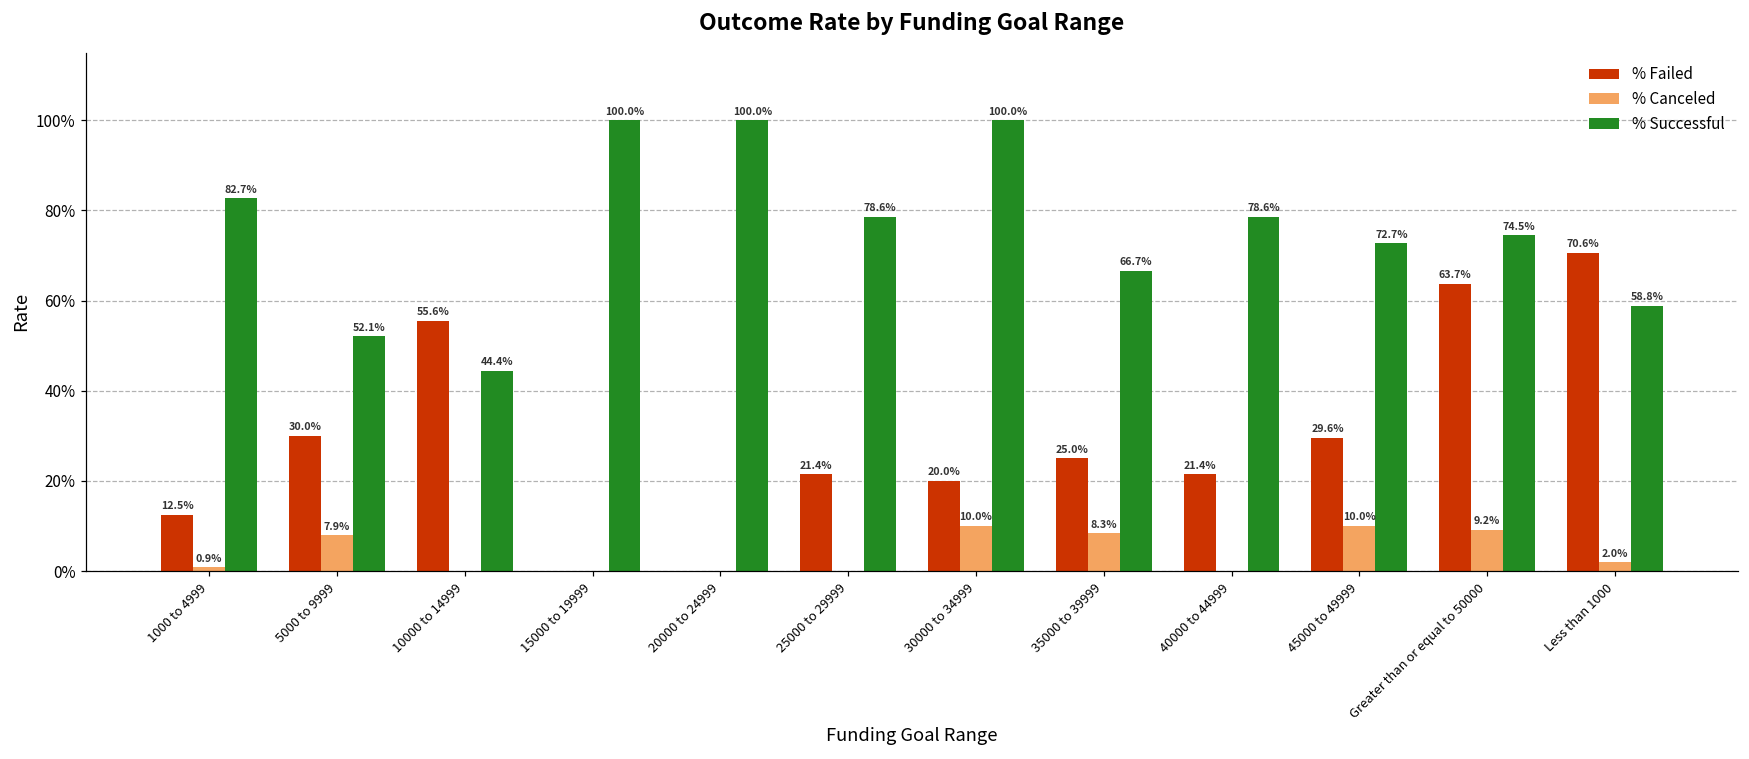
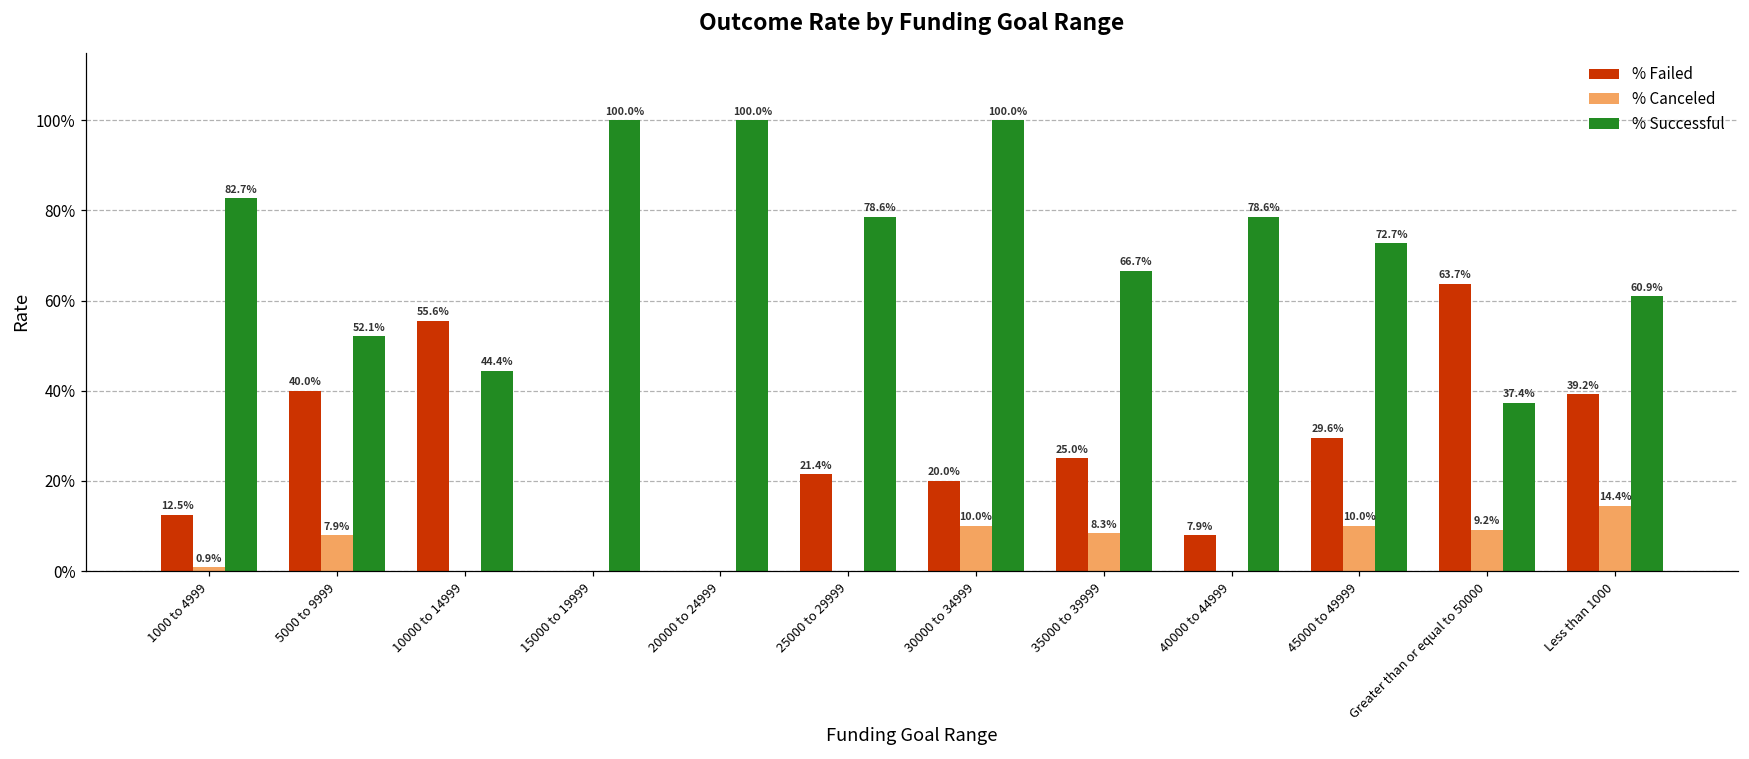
  {
    "% Failed": {
      "1000 to 4999": "12.5%",
-     "5000 to 9999": "30.0%",
+     "5000 to 9999": "40.0%",
      "10000 to 14999": "55.6%",
      "25000 to 29999": "21.4%",
      "30000 to 34999": "20.0%",
      "35000 to 39999": "25.0%",
-     "40000 to 44999": "21.4%",
+     "40000 to 44999": "7.9%",
      "45000 to 49999": "29.6%",
      "Greater than or equal to 50000": "63.7%",
-     "Less than 1000": "70.6%"
+     "Less than 1000": "39.2%"
    },
    "% Canceled": {
      "1000 to 4999": "0.9%",
      "5000 to 9999": "7.9%",
      "30000 to 34999": "10.0%",
      "35000 to 39999": "8.3%",
      "45000 to 49999": "10.0%",
      "Greater than or equal to 50000": "9.2%",
-     "Less than 1000": "2.0%"
+     "Less than 1000": "14.4%"
    },
    "% Successful": {
      "1000 to 4999": "82.7%",
      "5000 to 9999": "52.1%",
      "10000 to 14999": "44.4%",
      "15000 to 19999": "100.0%",
      "20000 to 24999": "100.0%",
      "25000 to 29999": "78.6%",
      "30000 to 34999": "100.0%",
      "35000 to 39999": "66.7%",
      "40000 to 44999": "78.6%",
      "45000 to 49999": "72.7%",
-     "Greater than or equal to 50000": "74.5%",
-     "Less than 1000": "58.8%"
+     "Greater than or equal to 50000": "37.4%",
+     "Less than 1000": "60.9%"
    }
  }
